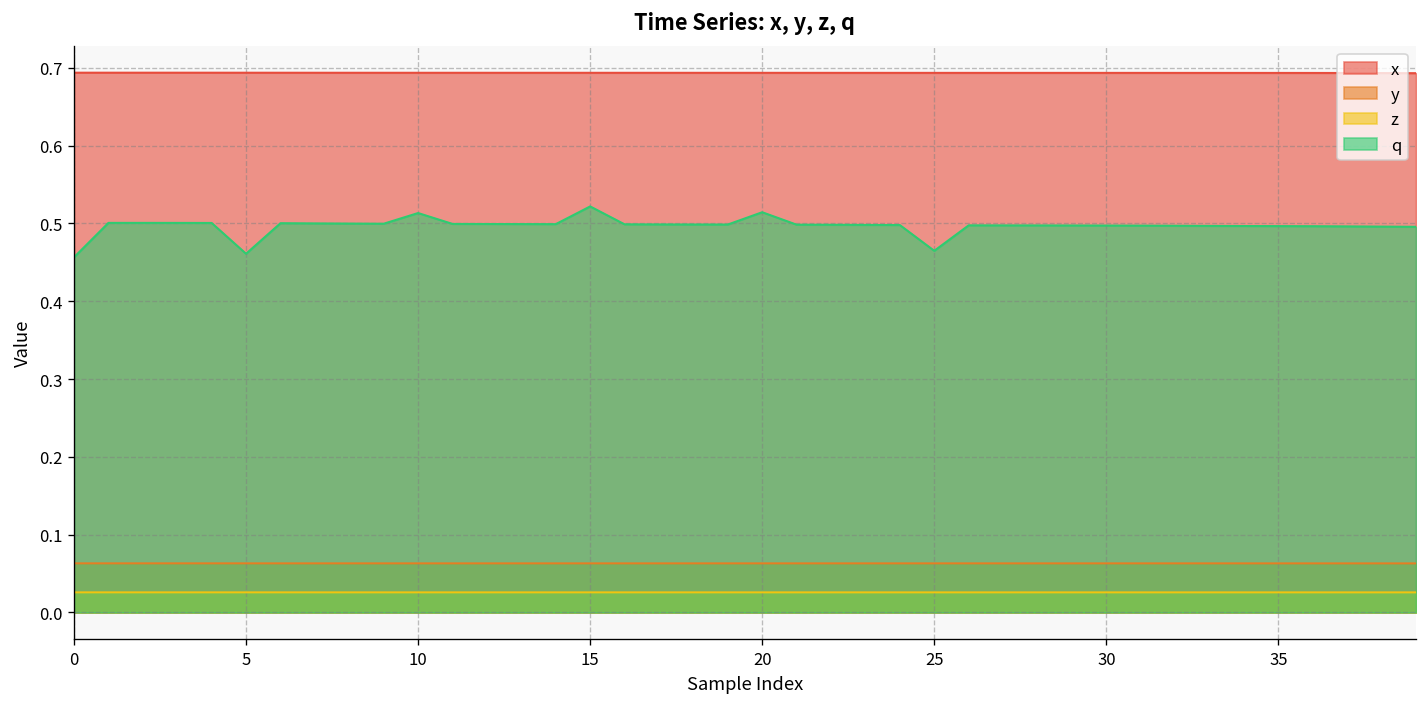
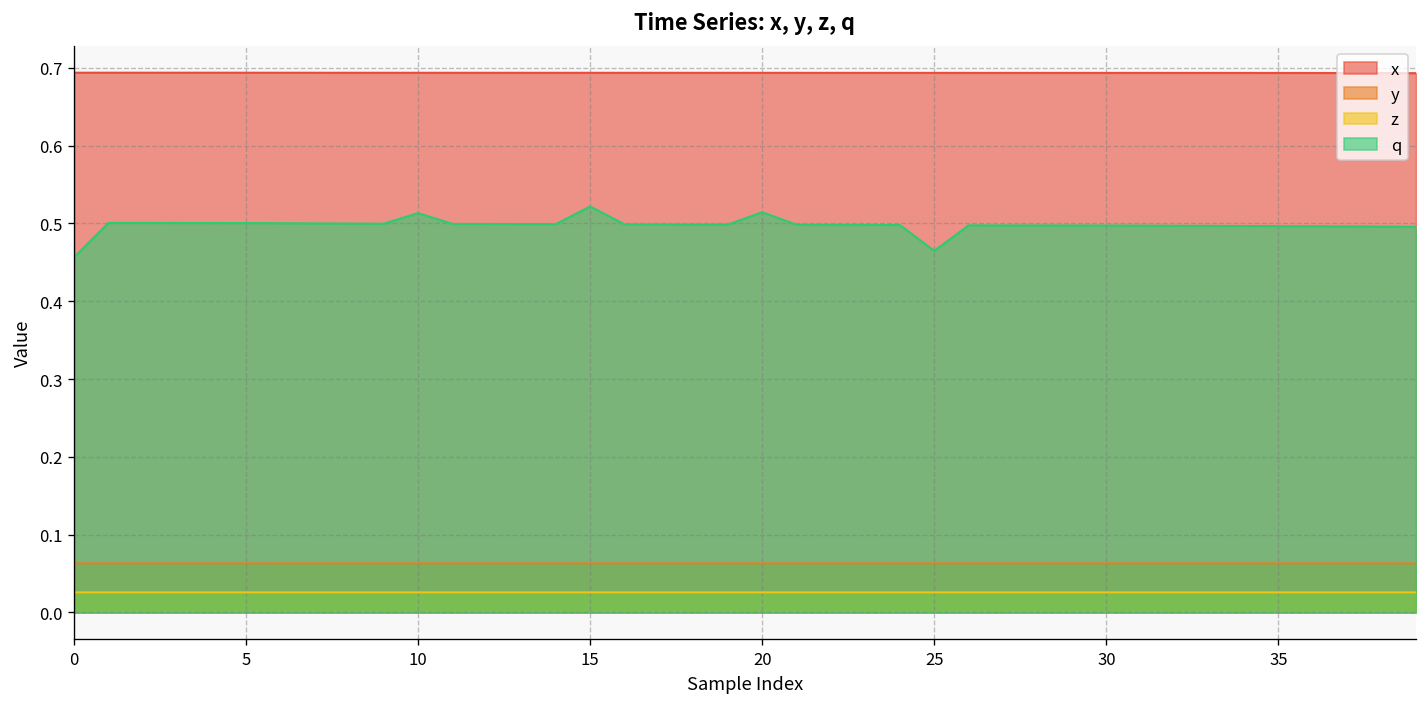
  {
    "z": {
      "0": 0.03,
      "5": 0.03,
      "10": 0.03,
      "15": 0.03,
      "20": 0.03,
      "25": 0.03,
      "30": 0.03,
      "35": 0.03
    },
    "q": {
      "0": 0.46,
-     "5": 0.46,
+     "5": 0.50,
      "10": 0.51,
      "15": 0.52,
      "20": 0.51,
      "25": 0.46,
      "30": 0.50,
      "35": 0.50
    }
  }
